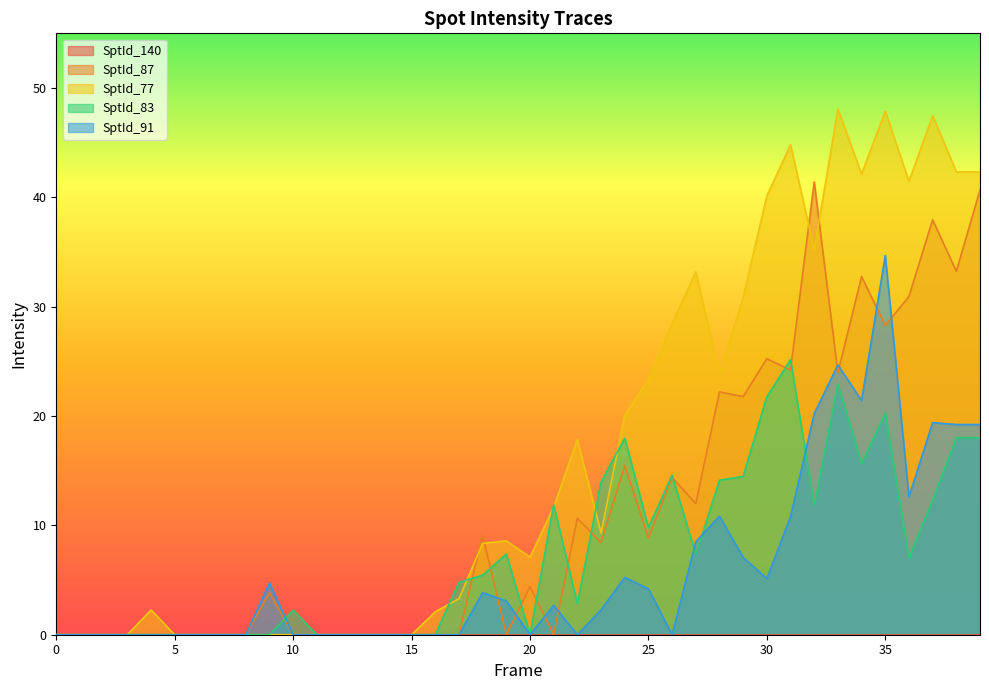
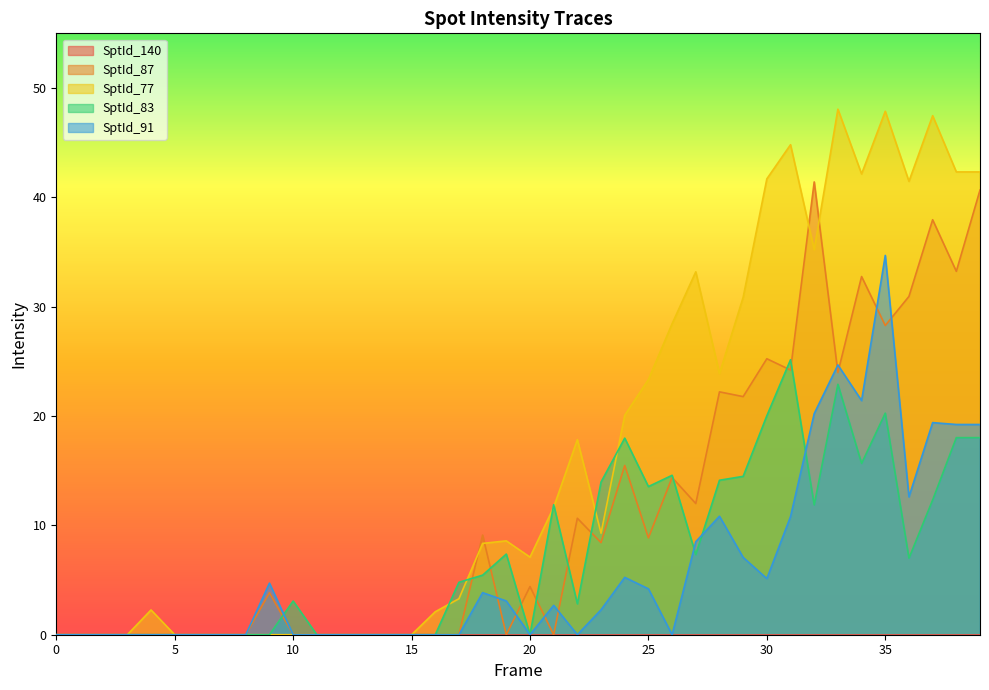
  {
    "SptId_77": {
      "20": 7.1,
      "25": 23.3,
-     "30": 40.1,
+     "30": 41.7,
      "35": 47.9
    },
    "SptId_83": {
-     "10": 2.2,
-     "25": 9.8,
-     "30": 21.8,
+     "10": 3.1,
+     "25": 13.5,
+     "30": 20.0,
      "35": 20.3
    },
    "SptId_91": {
      "25": 4.2,
      "30": 5.1,
      "35": 34.7
    }
  }
